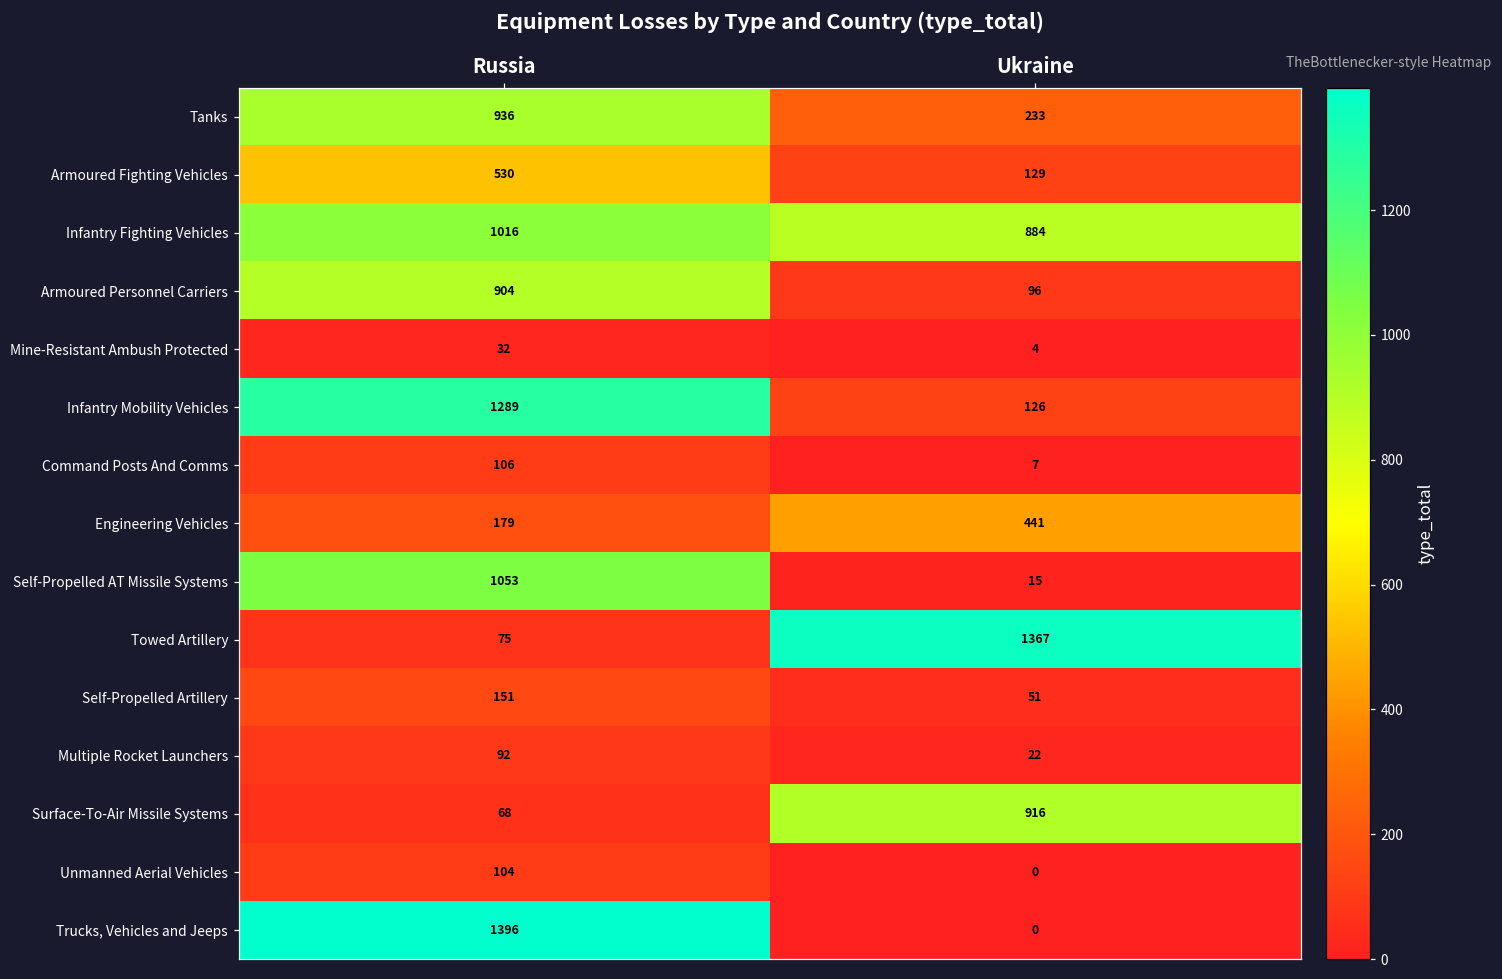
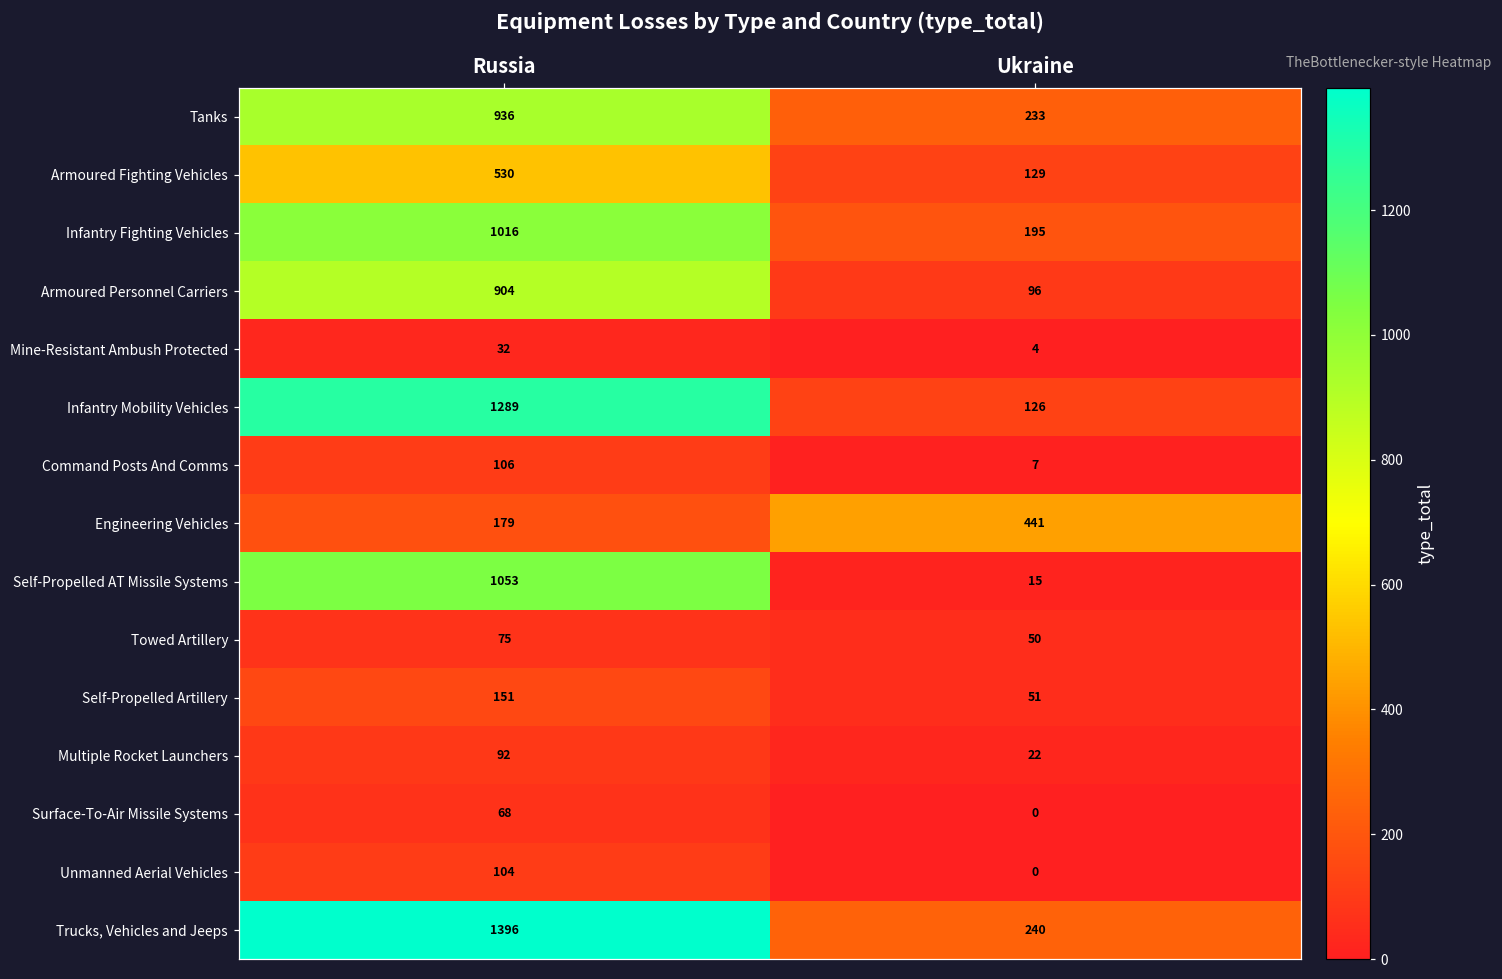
  {
    "Tanks": {
      "Russia": 936,
      "Ukraine": 233
    },
    "Armoured Fighting Vehicles": {
      "Russia": 530,
      "Ukraine": 129
    },
    "Infantry Fighting Vehicles": {
      "Russia": 1016,
-     "Ukraine": 884
+     "Ukraine": 195
    },
    "Armoured Personnel Carriers": {
      "Russia": 904,
      "Ukraine": 96
    },
    "Mine-Resistant Ambush Protected": {
      "Russia": 32,
      "Ukraine": 4
    },
    "Infantry Mobility Vehicles": {
      "Russia": 1289,
      "Ukraine": 126
    },
    "Command Posts And Comms": {
      "Russia": 106,
      "Ukraine": 7
    },
    "Engineering Vehicles": {
      "Russia": 179,
      "Ukraine": 441
    },
    "Self-Propelled AT Missile Systems": {
      "Russia": 1053,
      "Ukraine": 15
    },
    "Towed Artillery": {
      "Russia": 75,
-     "Ukraine": 1367
+     "Ukraine": 50
    },
    "Self-Propelled Artillery": {
      "Russia": 151,
      "Ukraine": 51
    },
    "Multiple Rocket Launchers": {
      "Russia": 92,
      "Ukraine": 22
    },
    "Surface-To-Air Missile Systems": {
      "Russia": 68,
-     "Ukraine": 916
+     "Ukraine": 0
    },
    "Unmanned Aerial Vehicles": {
      "Russia": 104,
      "Ukraine": 0
    },
    "Trucks, Vehicles and Jeeps": {
      "Russia": 1396,
-     "Ukraine": 0
+     "Ukraine": 240
    }
  }
